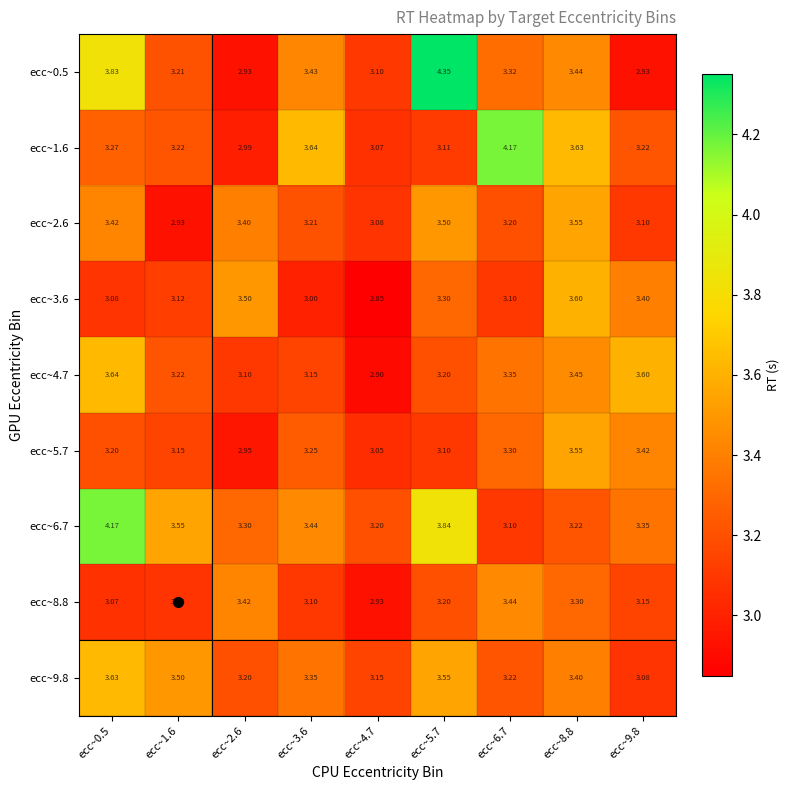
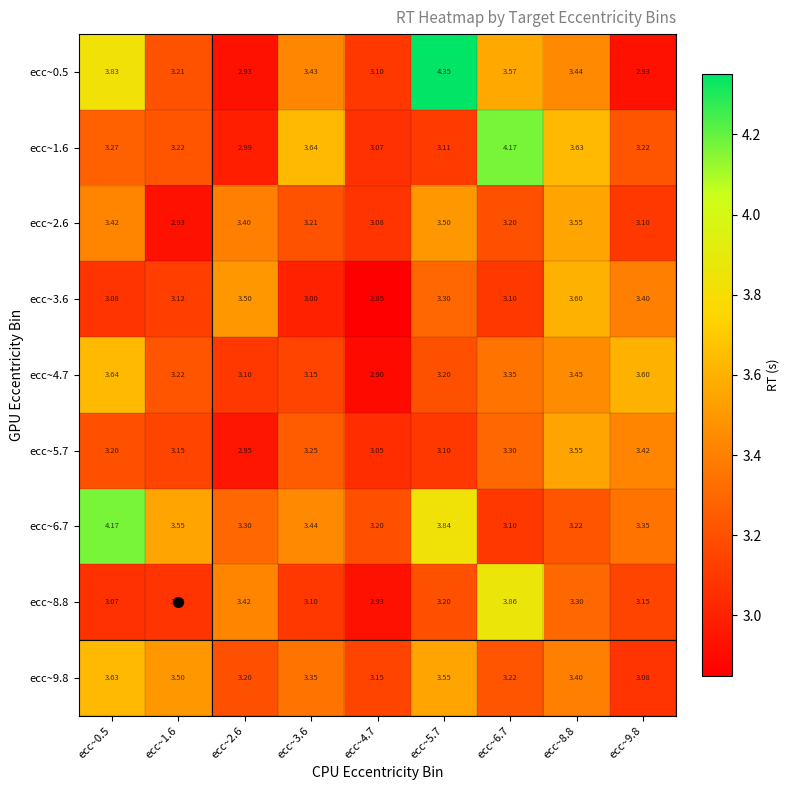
  {
    "ecc~0.5": {
      "ecc~0.5": 3.83,
      "ecc~1.6": 3.21,
      "ecc~2.6": 2.93,
      "ecc~3.6": 3.43,
      "ecc~4.7": 3.10,
      "ecc~5.7": 4.35,
-     "ecc~6.7": 3.32,
+     "ecc~6.7": 3.57,
      "ecc~8.8": 3.44,
      "ecc~9.8": 2.93
    },
    "ecc~1.6": {
      "ecc~0.5": 3.27,
      "ecc~1.6": 3.22,
      "ecc~2.6": 2.99,
      "ecc~3.6": 3.64,
      "ecc~4.7": 3.07,
      "ecc~5.7": 3.11,
      "ecc~6.7": 4.17,
      "ecc~8.8": 3.63,
      "ecc~9.8": 3.22
    },
    "ecc~2.6": {
      "ecc~0.5": 3.42,
      "ecc~1.6": 2.93,
      "ecc~2.6": 3.40,
      "ecc~3.6": 3.21,
      "ecc~4.7": 3.08,
      "ecc~5.7": 3.50,
      "ecc~6.7": 3.20,
      "ecc~8.8": 3.55,
      "ecc~9.8": 3.10
    },
    "ecc~3.6": {
      "ecc~0.5": 3.08,
      "ecc~1.6": 3.12,
      "ecc~2.6": 3.50,
      "ecc~3.6": 3.00,
      "ecc~4.7": 2.85,
      "ecc~5.7": 3.30,
      "ecc~6.7": 3.10,
      "ecc~8.8": 3.60,
      "ecc~9.8": 3.40
    },
    "ecc~4.7": {
      "ecc~0.5": 3.64,
      "ecc~1.6": 3.22,
      "ecc~2.6": 3.10,
      "ecc~3.6": 3.15,
      "ecc~4.7": 2.90,
      "ecc~5.7": 3.20,
      "ecc~6.7": 3.35,
      "ecc~8.8": 3.45,
      "ecc~9.8": 3.60
    },
    "ecc~5.7": {
      "ecc~0.5": 3.20,
      "ecc~1.6": 3.15,
      "ecc~2.6": 2.95,
      "ecc~3.6": 3.25,
      "ecc~4.7": 3.05,
      "ecc~5.7": 3.10,
      "ecc~6.7": 3.30,
      "ecc~8.8": 3.55,
      "ecc~9.8": 3.42
    },
    "ecc~6.7": {
      "ecc~0.5": 4.17,
      "ecc~1.6": 3.55,
      "ecc~2.6": 3.30,
      "ecc~3.6": 3.44,
      "ecc~4.7": 3.20,
      "ecc~5.7": 3.84,
      "ecc~6.7": 3.10,
      "ecc~8.8": 3.22,
      "ecc~9.8": 3.35
    },
    "ecc~8.8": {
      "ecc~0.5": 3.07,
      "ecc~2.6": 3.42,
      "ecc~3.6": 3.10,
      "ecc~4.7": 2.93,
      "ecc~5.7": 3.20,
-     "ecc~6.7": 3.44,
+     "ecc~6.7": 3.86,
      "ecc~8.8": 3.30,
      "ecc~9.8": 3.15
    },
    "ecc~9.8": {
      "ecc~0.5": 3.63,
      "ecc~1.6": 3.50,
      "ecc~2.6": 3.20,
      "ecc~3.6": 3.35,
      "ecc~4.7": 3.15,
      "ecc~5.7": 3.55,
      "ecc~6.7": 3.22,
      "ecc~8.8": 3.40,
      "ecc~9.8": 3.08
    }
  }
